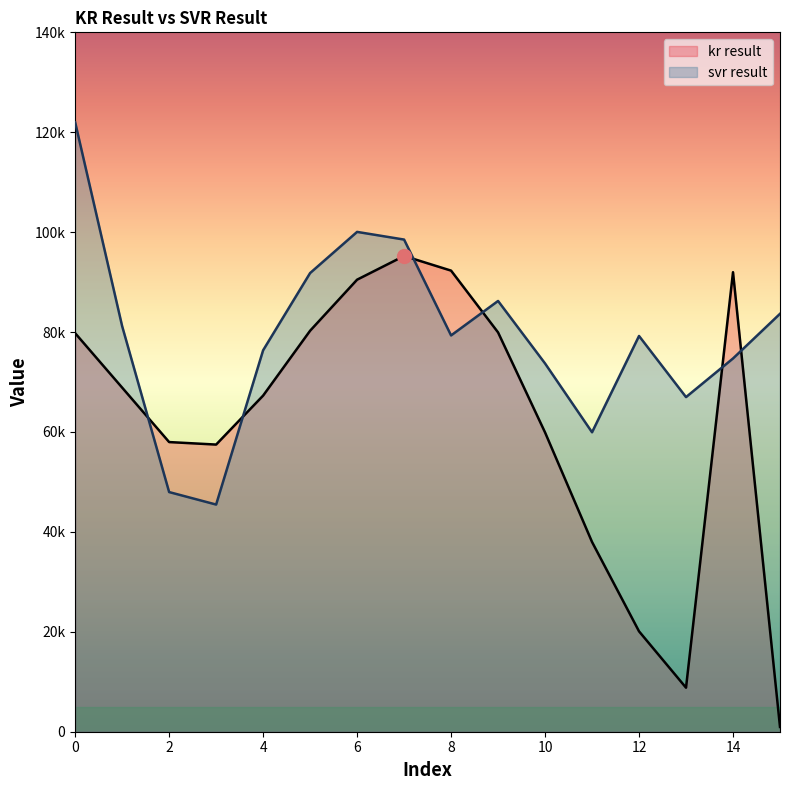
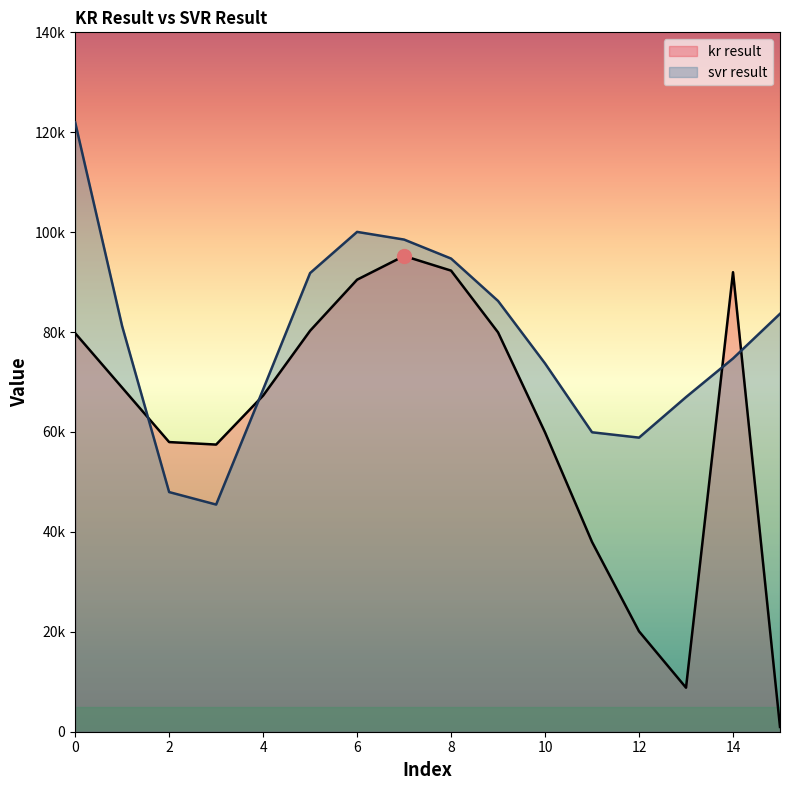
  {
    "kr result": {
      "0": 80000,
      "2": 58000,
      "4": 67000,
      "6": 90000,
      "8": 92000,
      "10": 60000,
      "12": 20000,
      "14": 92000
    },
    "svr result": {
      "0": 122000,
      "2": 48000,
-     "4": 76000,
+     "4": 69000,
      "6": 100000,
-     "8": 79000,
+     "8": 95000,
      "10": 74000,
-     "12": 79000,
+     "12": 59000,
      "14": 75000
    }
  }
